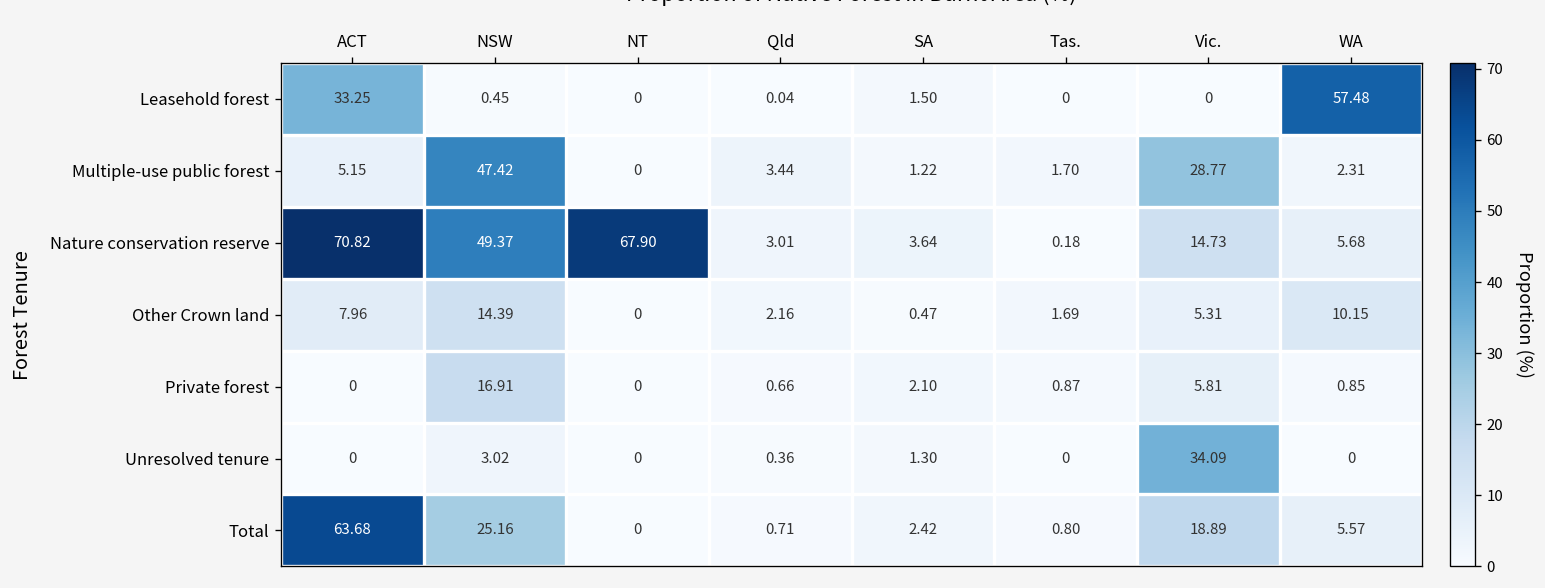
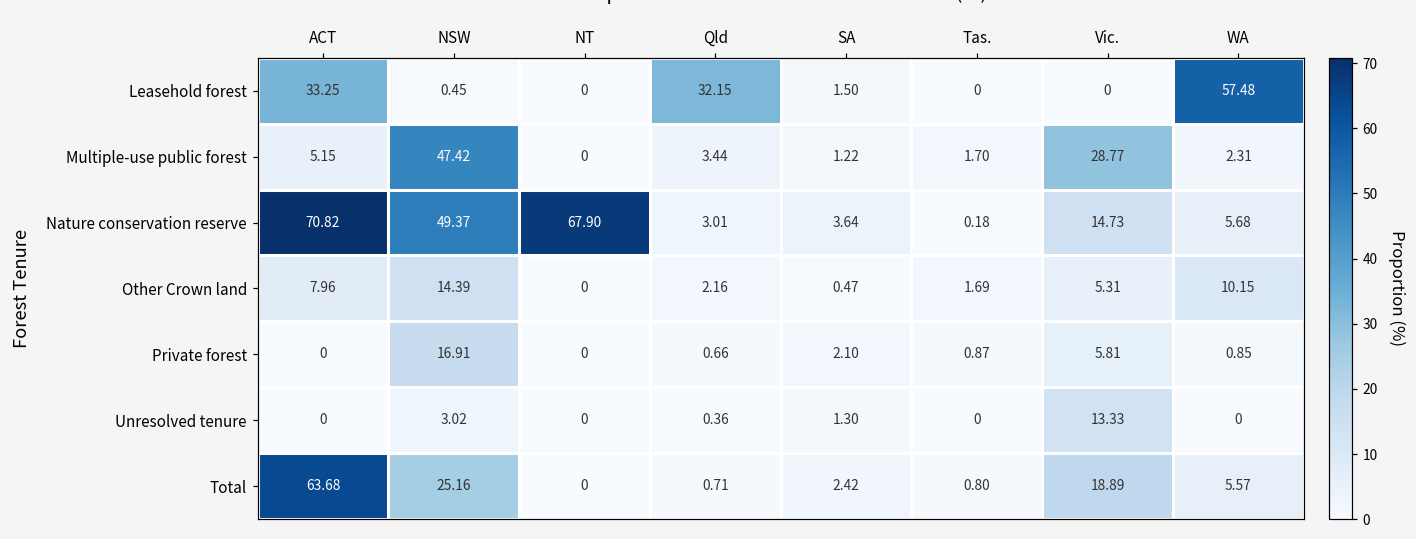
  {
    "Leasehold forest": {
      "ACT": 33.25,
      "NSW": 0.45,
      "NT": 0,
-     "Qld": 0.04,
+     "Qld": 32.15,
      "SA": 1.50,
      "Tas.": 0,
      "Vic.": 0,
      "WA": 57.48
    },
    "Multiple-use public forest": {
      "ACT": 5.15,
      "NSW": 47.42,
      "NT": 0,
      "Qld": 3.44,
      "SA": 1.22,
      "Tas.": 1.70,
      "Vic.": 28.77,
      "WA": 2.31
    },
    "Nature conservation reserve": {
      "ACT": 70.82,
      "NSW": 49.37,
      "NT": 67.90,
      "Qld": 3.01,
      "SA": 3.64,
      "Tas.": 0.18,
      "Vic.": 14.73,
      "WA": 5.68
    },
    "Other Crown land": {
      "ACT": 7.96,
      "NSW": 14.39,
      "NT": 0,
      "Qld": 2.16,
      "SA": 0.47,
      "Tas.": 1.69,
      "Vic.": 5.31,
      "WA": 10.15
    },
    "Private forest": {
      "ACT": 0,
      "NSW": 16.91,
      "NT": 0,
      "Qld": 0.66,
      "SA": 2.10,
      "Tas.": 0.87,
      "Vic.": 5.81,
      "WA": 0.85
    },
    "Unresolved tenure": {
      "ACT": 0,
      "NSW": 3.02,
      "NT": 0,
      "Qld": 0.36,
      "SA": 1.30,
      "Tas.": 0,
-     "Vic.": 34.09,
+     "Vic.": 13.33,
      "WA": 0
    },
    "Total": {
      "ACT": 63.68,
      "NSW": 25.16,
      "NT": 0,
      "Qld": 0.71,
      "SA": 2.42,
      "Tas.": 0.80,
      "Vic.": 18.89,
      "WA": 5.57
    }
  }
